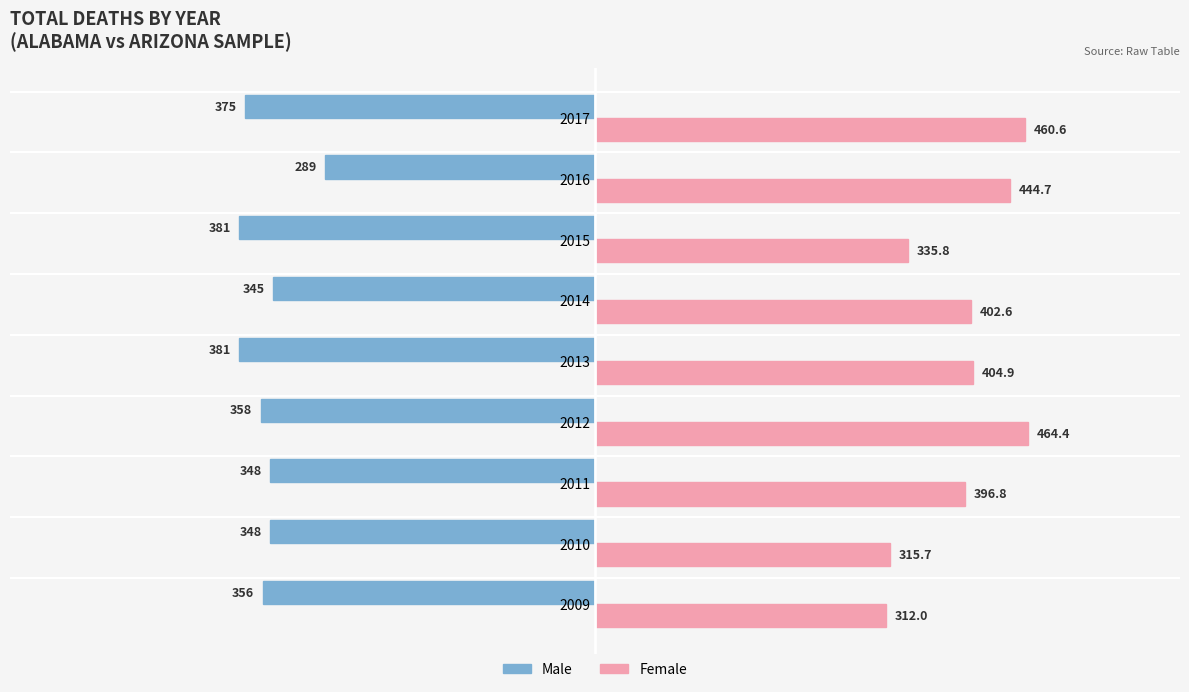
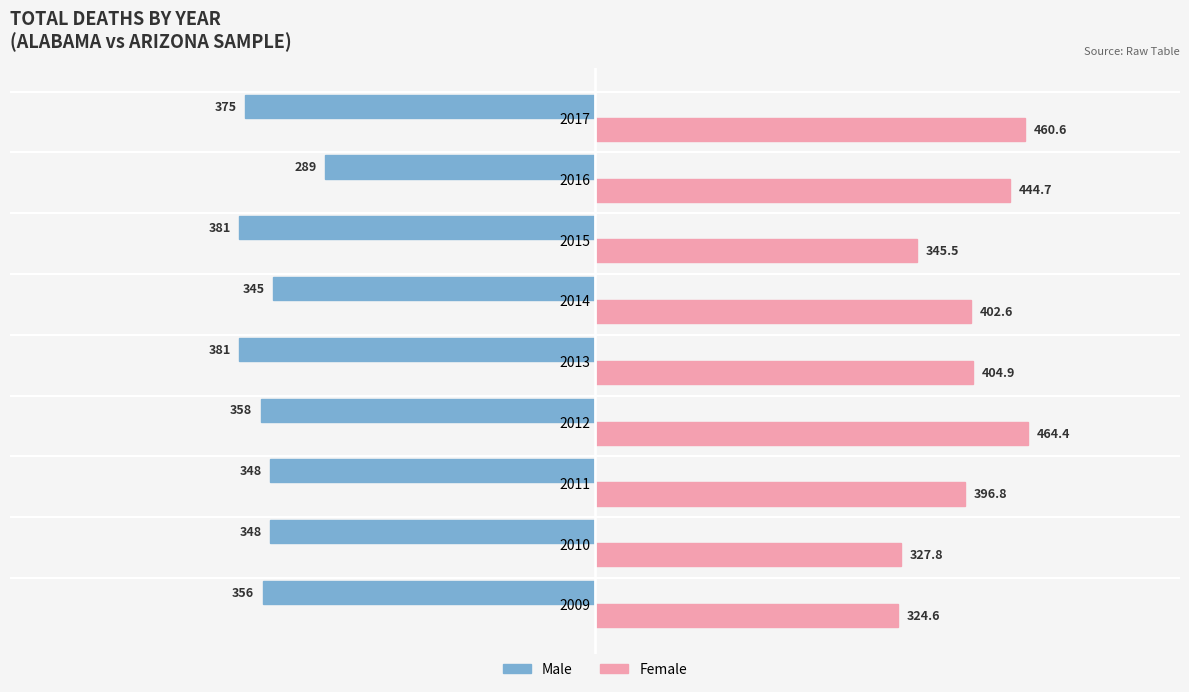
  {
    "Female": {
      "2017": 460.6,
      "2016": 444.7,
-     "2015": 335.8,
+     "2015": 345.5,
      "2014": 402.6,
      "2013": 404.9,
      "2012": 464.4,
      "2011": 396.8,
-     "2010": 315.7,
-     "2009": 312.0
+     "2010": 327.8,
+     "2009": 324.6
    }
  }
